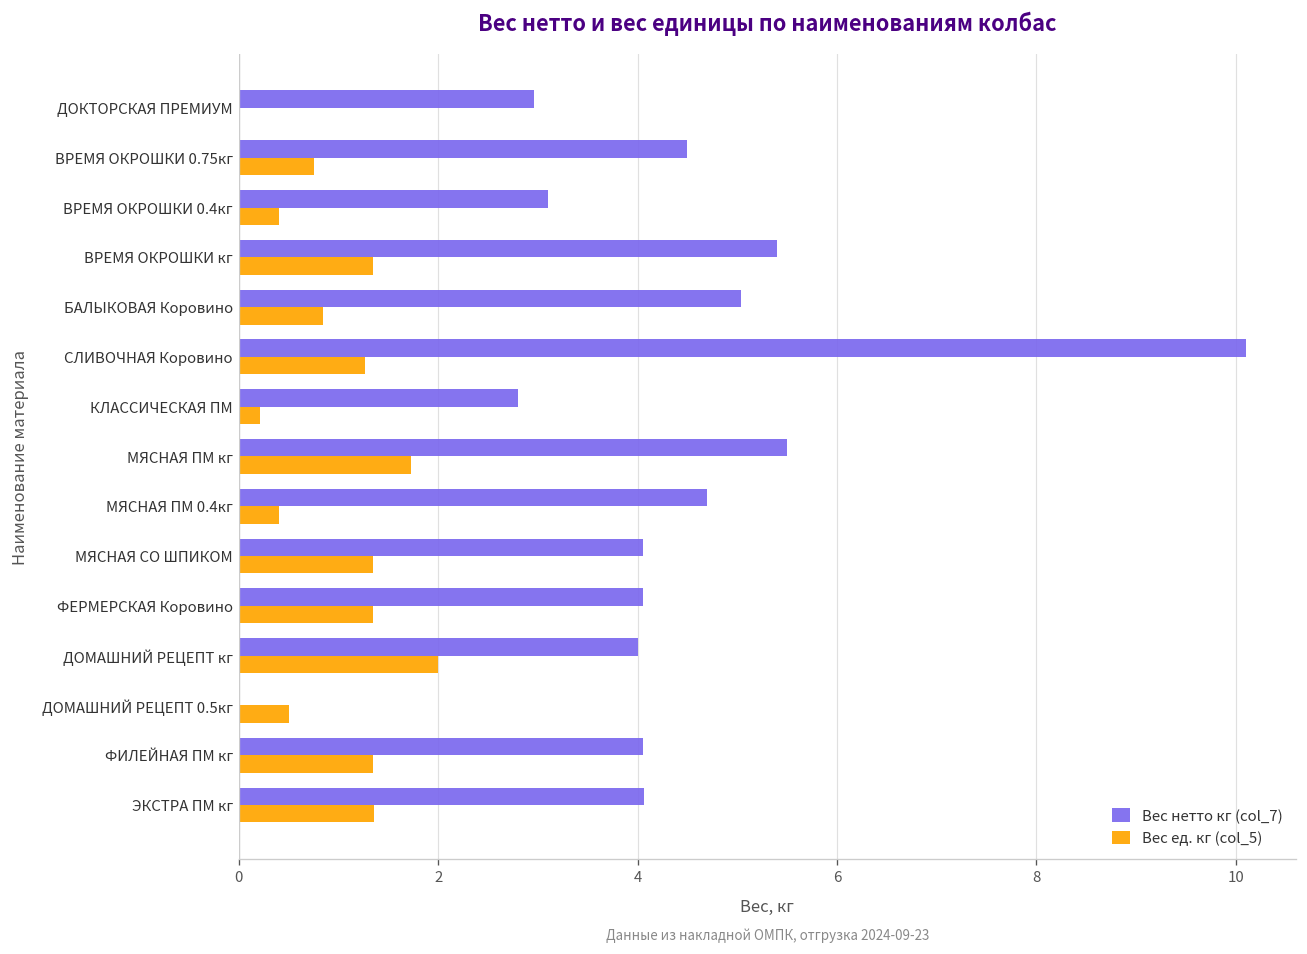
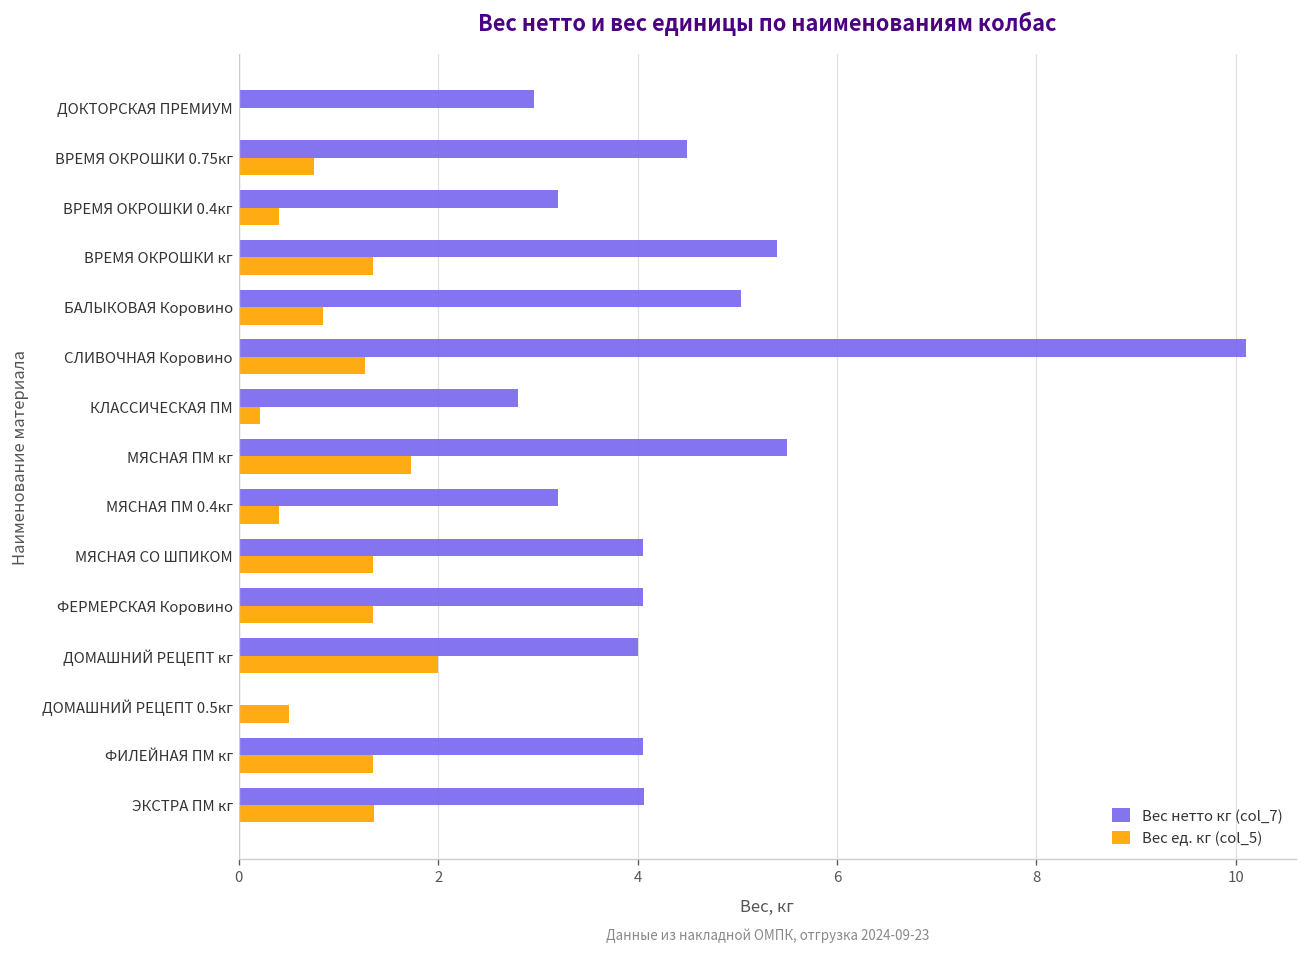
  {
    "Вес нетто кг (col_7)": {
      "ДОКТОРСКАЯ ПРЕМИУМ": 3.0,
      "ВРЕМЯ ОКРОШКИ 0.75кг": 4.5,
-     "ВРЕМЯ ОКРОШКИ 0.4кг": 3.1,
+     "ВРЕМЯ ОКРОШКИ 0.4кг": 3.2,
      "ВРЕМЯ ОКРОШКИ кг": 5.4,
      "БАЛЫКОВАЯ Коровино": 5.0,
      "СЛИВОЧНАЯ Коровино": 10.1,
      "КЛАССИЧЕСКАЯ ПМ": 2.8,
      "МЯСНАЯ ПМ кг": 5.5,
-     "МЯСНАЯ ПМ 0.4кг": 4.7,
+     "МЯСНАЯ ПМ 0.4кг": 3.2,
      "МЯСНАЯ СО ШПИКОМ": 4.1,
      "ФЕРМЕРСКАЯ Коровино": 4.1,
      "ДОМАШНИЙ РЕЦЕПТ кг": 4.0,
      "ДОМАШНИЙ РЕЦЕПТ 0.5кг": 0.0,
      "ФИЛЕЙНАЯ ПМ кг": 4.1,
      "ЭКСТРА ПМ кг": 4.1
    },
    "Вес ед. кг (col_5)": {
      "ДОКТОРСКАЯ ПРЕМИУМ": 0.0,
      "ВРЕМЯ ОКРОШКИ 0.75кг": 0.8,
      "ВРЕМЯ ОКРОШКИ 0.4кг": 0.4,
      "ВРЕМЯ ОКРОШКИ кг": 1.4,
      "БАЛЫКОВАЯ Коровино": 0.8,
      "СЛИВОЧНАЯ Коровино": 1.3,
      "КЛАССИЧЕСКАЯ ПМ": 0.2,
      "МЯСНАЯ ПМ кг": 1.7,
      "МЯСНАЯ ПМ 0.4кг": 0.4,
      "МЯСНАЯ СО ШПИКОМ": 1.4,
      "ФЕРМЕРСКАЯ Коровино": 1.4,
      "ДОМАШНИЙ РЕЦЕПТ кг": 2.0,
      "ДОМАШНИЙ РЕЦЕПТ 0.5кг": 0.5,
      "ФИЛЕЙНАЯ ПМ кг": 1.4,
      "ЭКСТРА ПМ кг": 1.4
    }
  }
